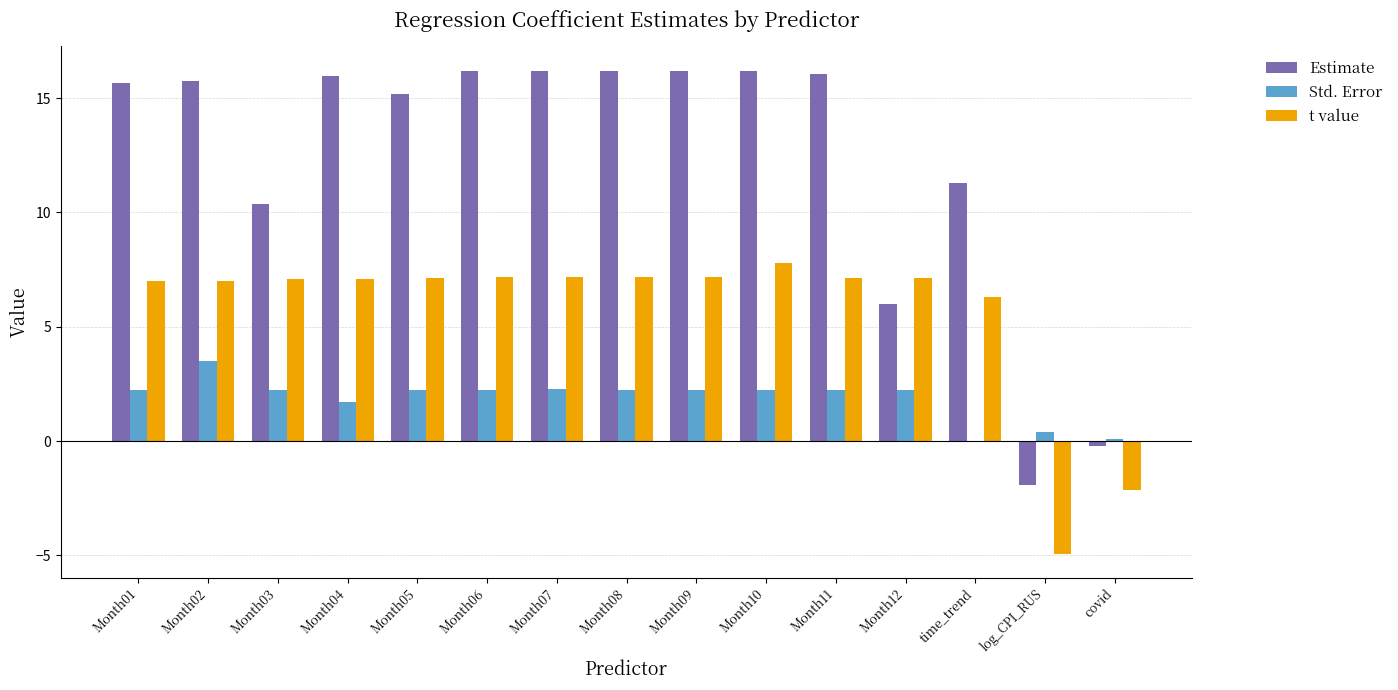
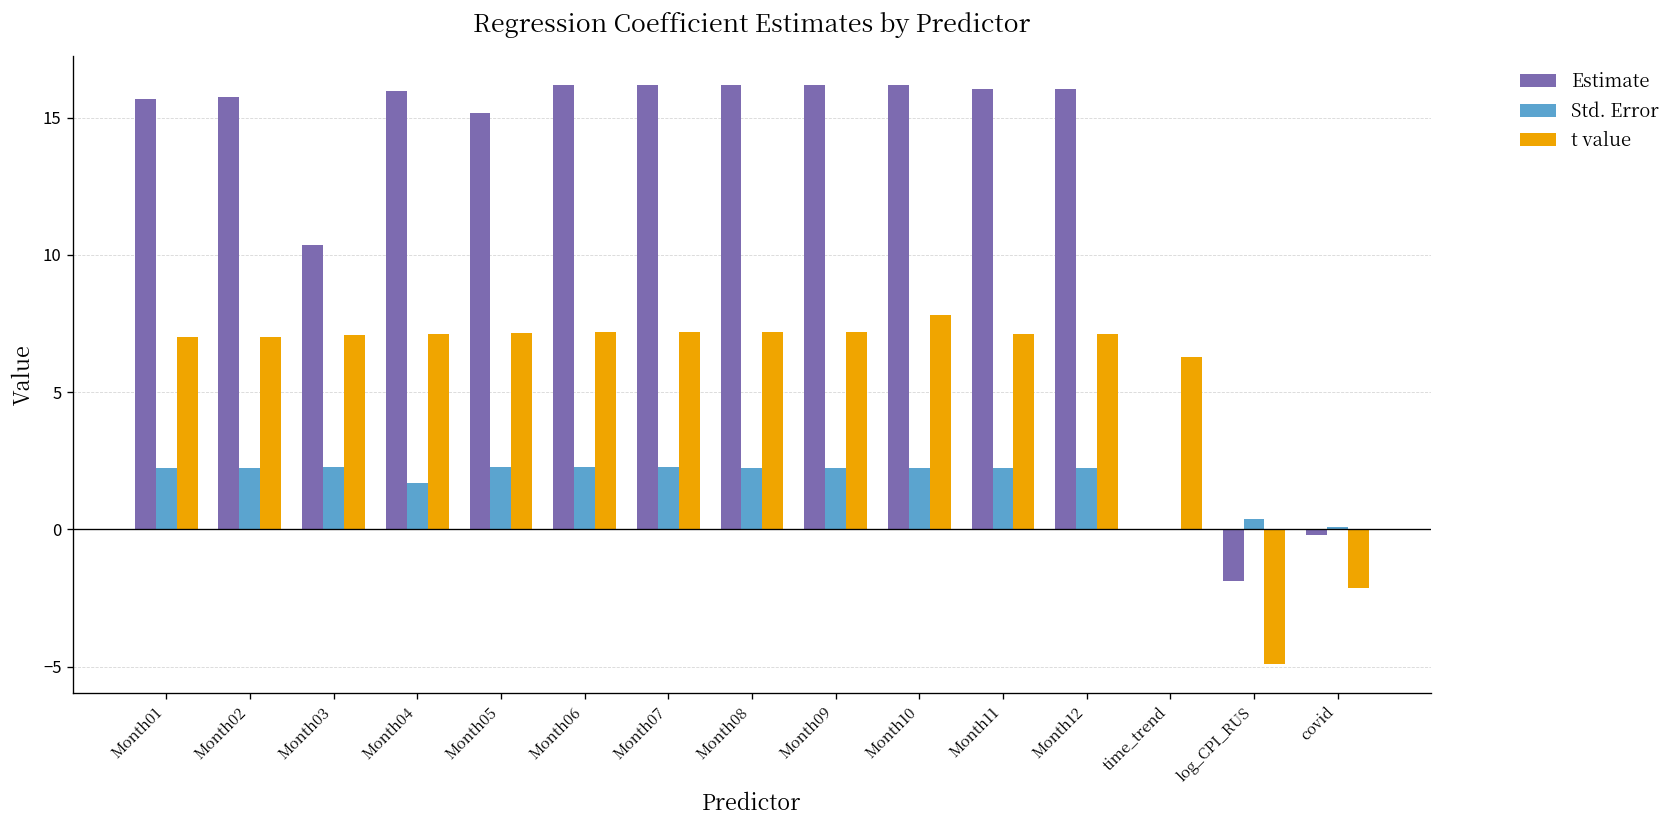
  {
    "Estimate": {
      "Month01": 15.7,
      "Month02": 15.8,
      "Month03": 10.4,
      "Month04": 16.0,
      "Month05": 15.2,
      "Month06": 16.2,
      "Month07": 16.2,
      "Month08": 16.2,
      "Month09": 16.2,
      "Month10": 16.2,
      "Month11": 16.1,
-     "Month12": 6.0,
-     "time_trend": 11.3,
+     "Month12": 16.0,
+     "time_trend": 0.0,
      "log_CPI_RUS": -1.9,
      "covid": -0.2
    },
    "Std. Error": {
      "Month01": 2.2,
-     "Month02": 3.5,
+     "Month02": 2.2,
      "Month03": 2.3,
      "Month04": 1.7,
      "Month05": 2.3,
      "Month06": 2.3,
      "Month07": 2.3,
      "Month08": 2.3,
      "Month09": 2.3,
      "Month10": 2.3,
      "Month11": 2.2,
      "Month12": 2.3,
      "log_CPI_RUS": 0.4
    },
    "t value": {
      "Month01": 7.0,
      "Month02": 7.0,
      "Month03": 7.1,
      "Month04": 7.1,
      "Month05": 7.2,
      "Month06": 7.2,
      "Month07": 7.2,
      "Month08": 7.2,
      "Month09": 7.2,
      "Month10": 7.8,
      "Month11": 7.1,
      "Month12": 7.1,
      "time_trend": 6.3,
      "log_CPI_RUS": -4.9,
      "covid": -2.2
    }
  }
